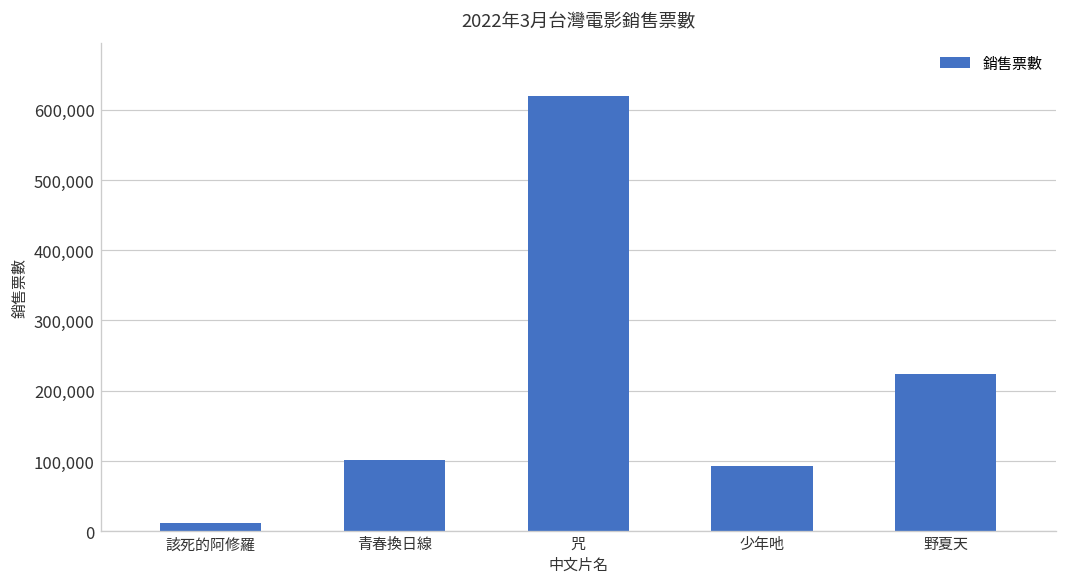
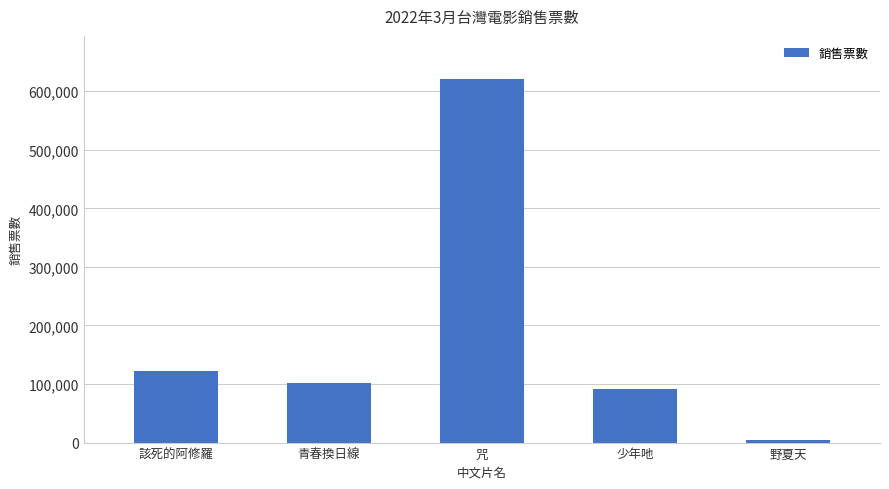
  {
-   "該死的阿修羅": "10,000",
+   "該死的阿修羅": "120,000",
    "青春換日線": "100,000",
    "咒": "620,000",
    "少年吔": "90,000",
-   "野夏天": "220,000"
+   "野夏天": "0"
  }
